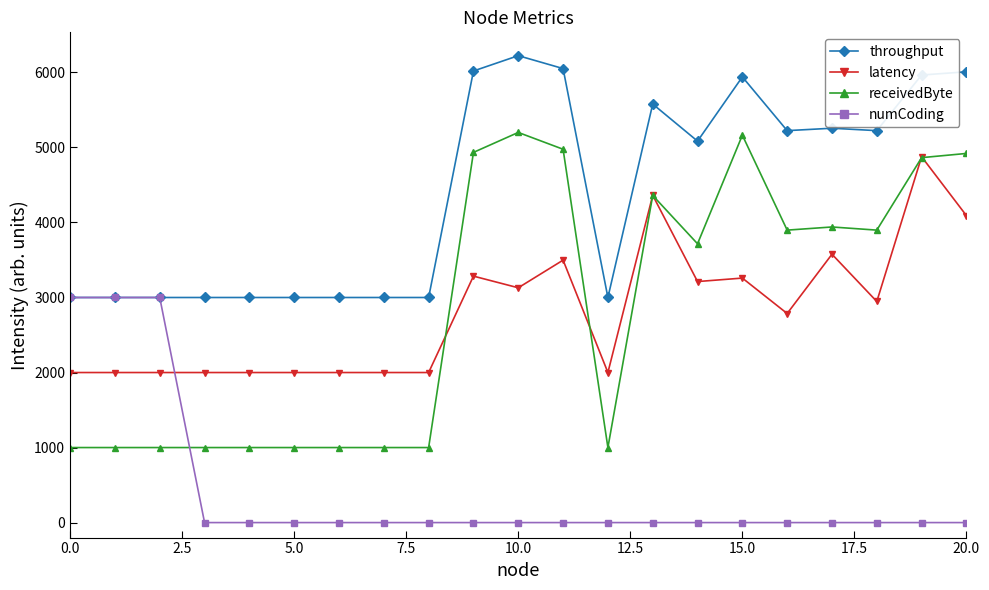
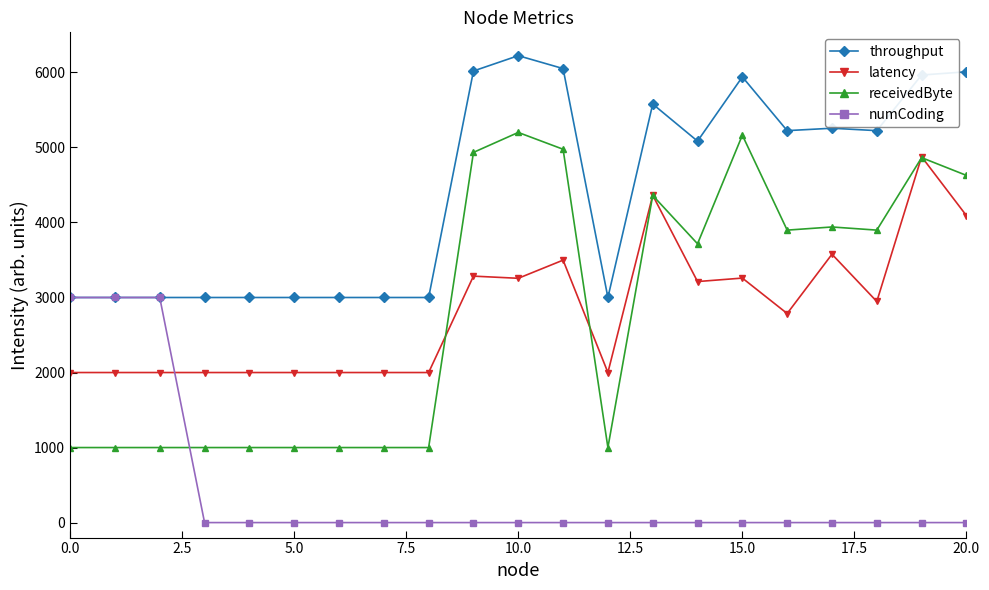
  {
    "throughput": {
      "5.0": 3000,
      "10.0": 6200,
      "15.0": 5900,
      "20.0": 6000
    },
    "latency": {
      "0.0": 2000,
      "5.0": 2000,
-     "10.0": 3100,
+     "10.0": 3300,
      "15.0": 3300,
      "20.0": 4100
    },
    "receivedByte": {
      "0.0": 1000,
      "5.0": 1000,
      "10.0": 5200,
      "15.0": 5200,
-     "20.0": 4900
+     "20.0": 4600
    },
    "numCoding": {
      "5.0": 0,
      "10.0": 0,
      "15.0": 0,
      "20.0": 0
    }
  }
